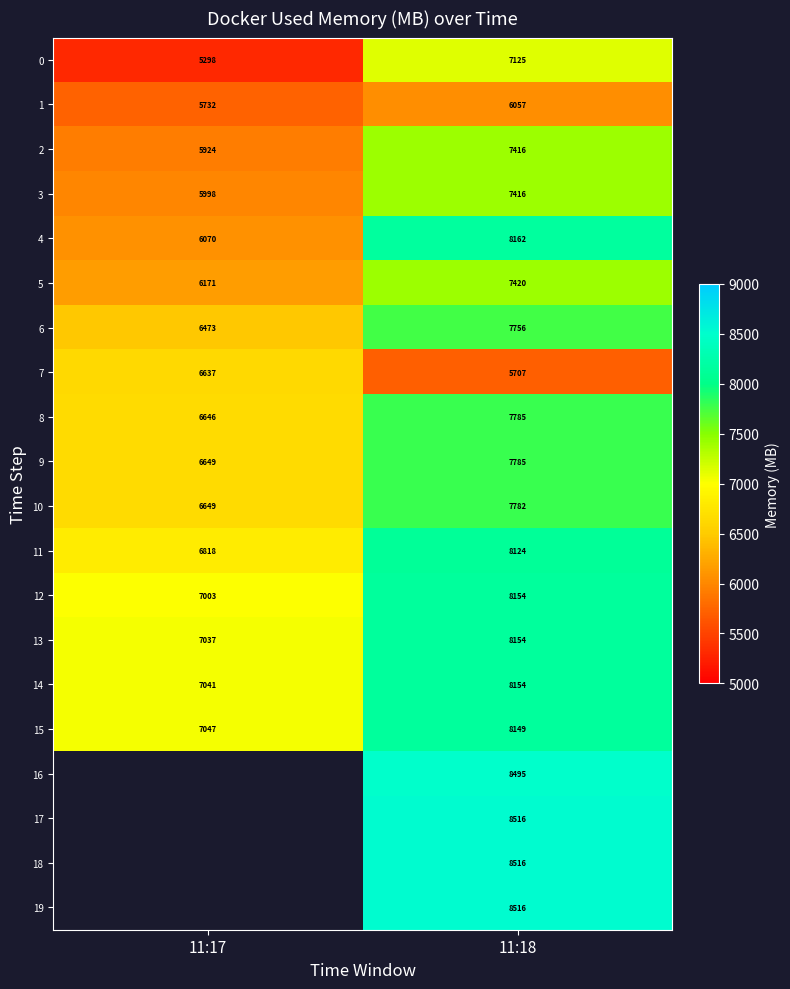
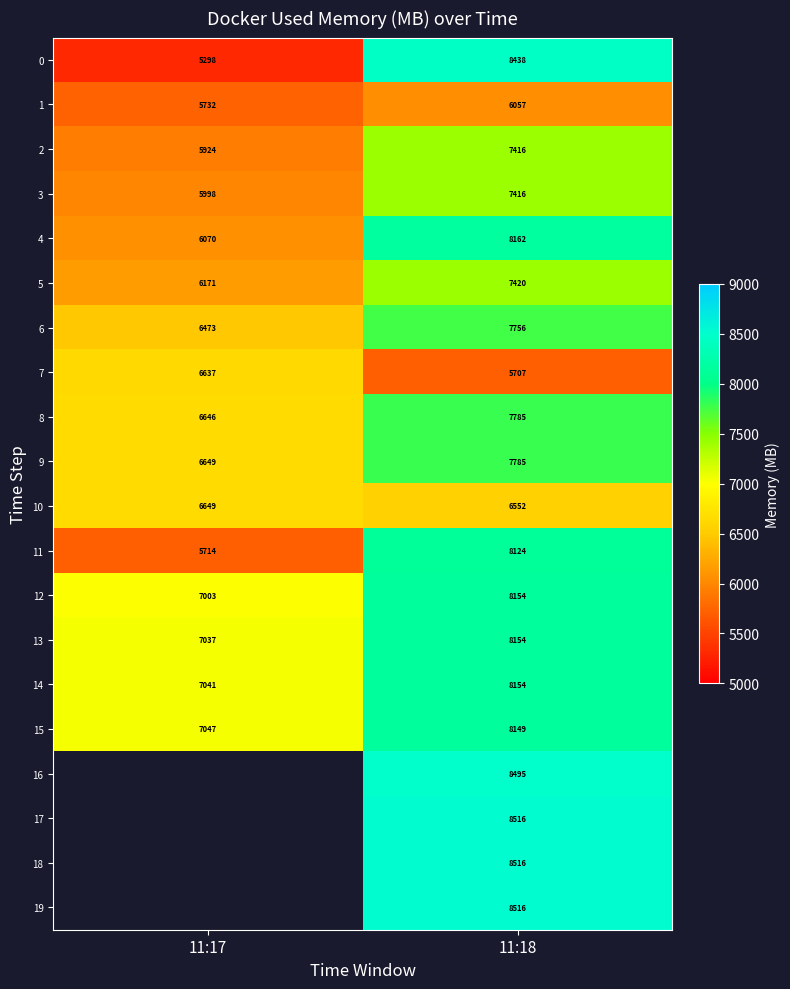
  {
    "0": {
      "11:17": 5298,
-     "11:18": 7125
+     "11:18": 8438
    },
    "1": {
      "11:17": 5732,
      "11:18": 6057
    },
    "2": {
      "11:17": 5924,
      "11:18": 7416
    },
    "3": {
      "11:17": 5998,
      "11:18": 7416
    },
    "4": {
      "11:17": 6070,
      "11:18": 8162
    },
    "5": {
      "11:17": 6171,
      "11:18": 7420
    },
    "6": {
      "11:17": 6473,
      "11:18": 7756
    },
    "7": {
      "11:17": 6637,
      "11:18": 5707
    },
    "8": {
      "11:17": 6646,
      "11:18": 7785
    },
    "9": {
      "11:17": 6649,
      "11:18": 7785
    },
    "10": {
      "11:17": 6649,
-     "11:18": 7782
+     "11:18": 6552
    },
    "11": {
-     "11:17": 6818,
+     "11:17": 5714,
      "11:18": 8124
    },
    "12": {
      "11:17": 7003,
      "11:18": 8154
    },
    "13": {
      "11:17": 7037,
      "11:18": 8154
    },
    "14": {
      "11:17": 7041,
      "11:18": 8154
    },
    "15": {
      "11:17": 7047,
      "11:18": 8149
    },
    "16": {
      "11:18": 8495
    },
    "17": {
      "11:18": 8516
    },
    "18": {
      "11:18": 8516
    },
    "19": {
      "11:18": 8516
    }
  }
